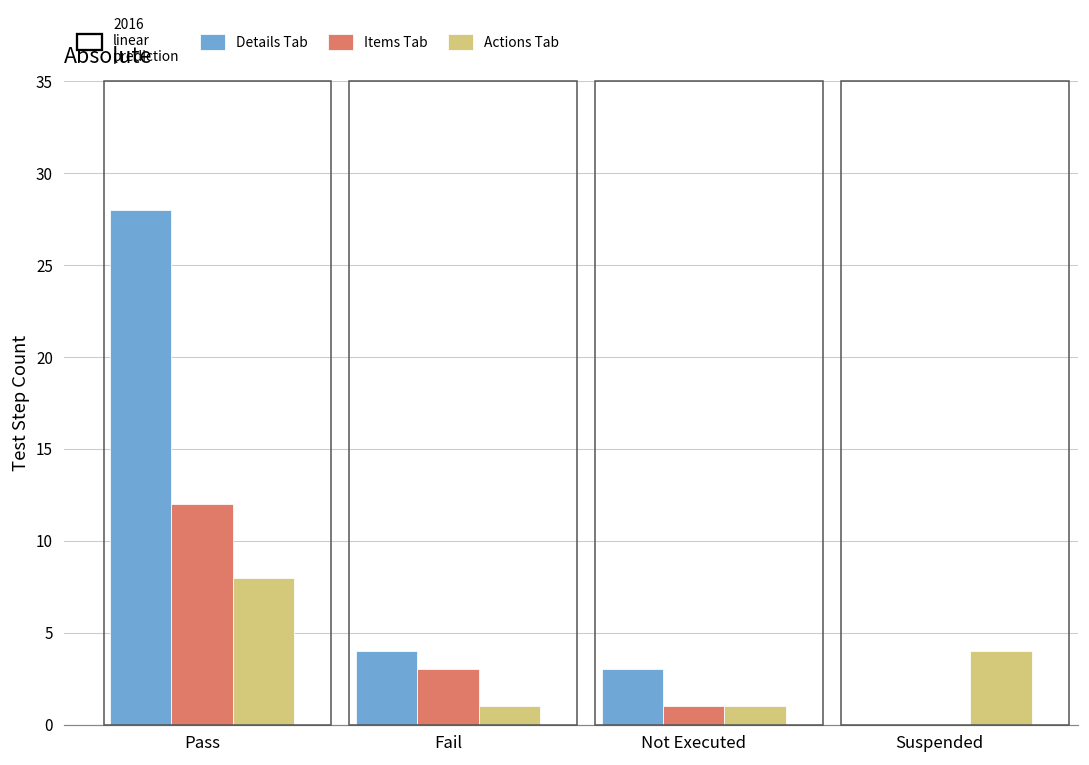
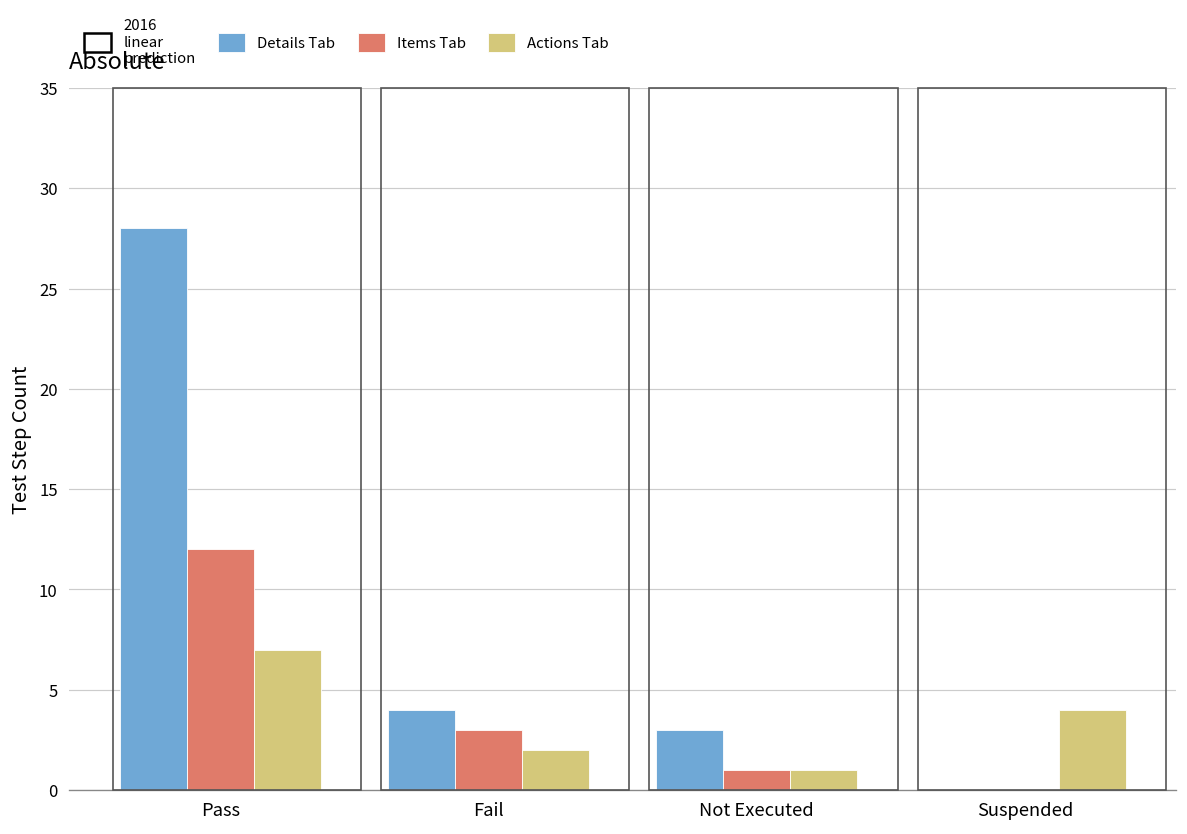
  {
    "Details Tab": {
      "Pass": 28,
      "Fail": 4,
      "Not Executed": 3,
      "Suspended": 0
    },
    "Items Tab": {
      "Pass": 12,
      "Fail": 3,
      "Not Executed": 1,
      "Suspended": 0
    },
    "Actions Tab": {
-     "Pass": 8,
-     "Fail": 1,
+     "Pass": 7,
+     "Fail": 2,
      "Not Executed": 1,
      "Suspended": 4
    }
  }
